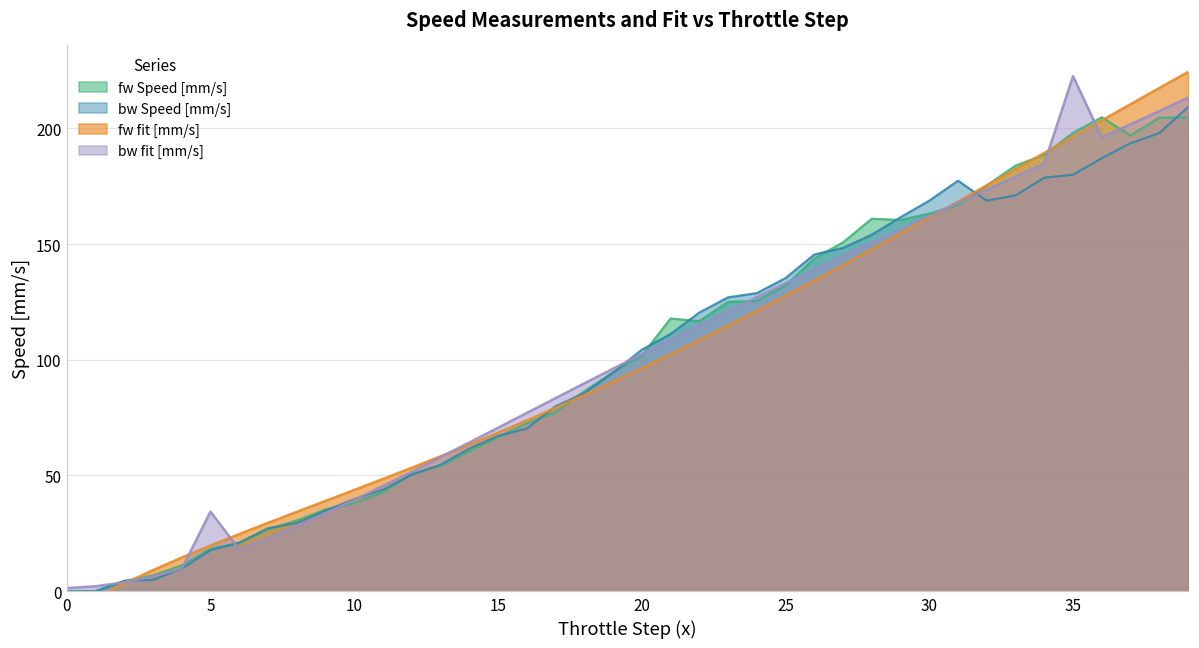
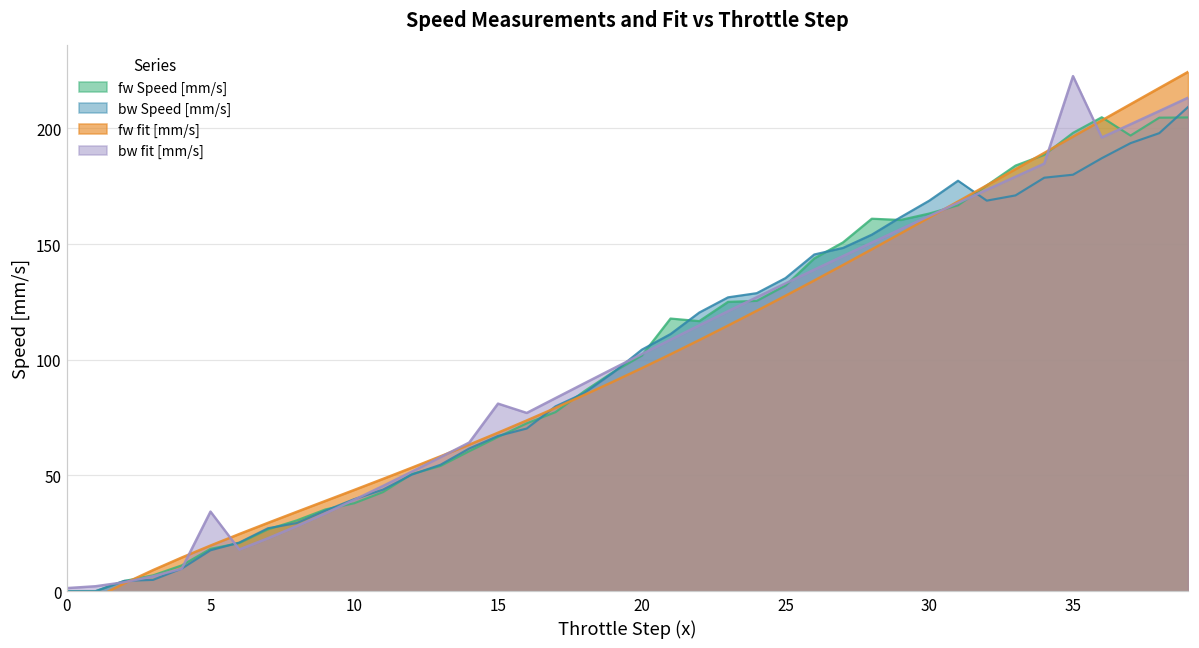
  {
    "bw fit [mm/s]": {
      "0": 1,
      "5": 34,
-     "15": 71,
+     "15": 81,
      "35": 223
    }
  }
